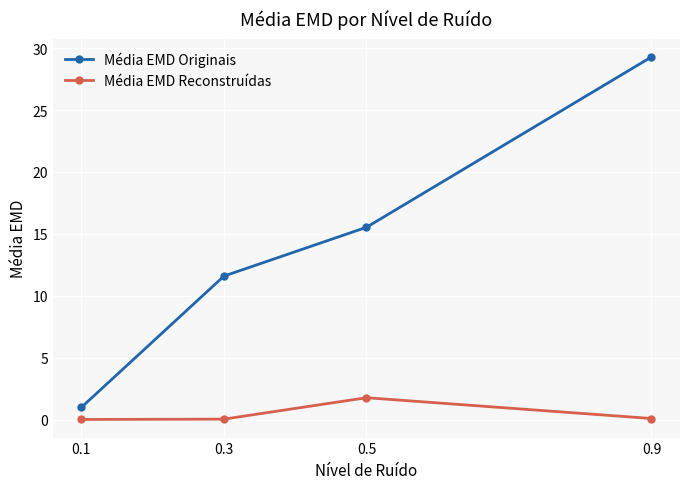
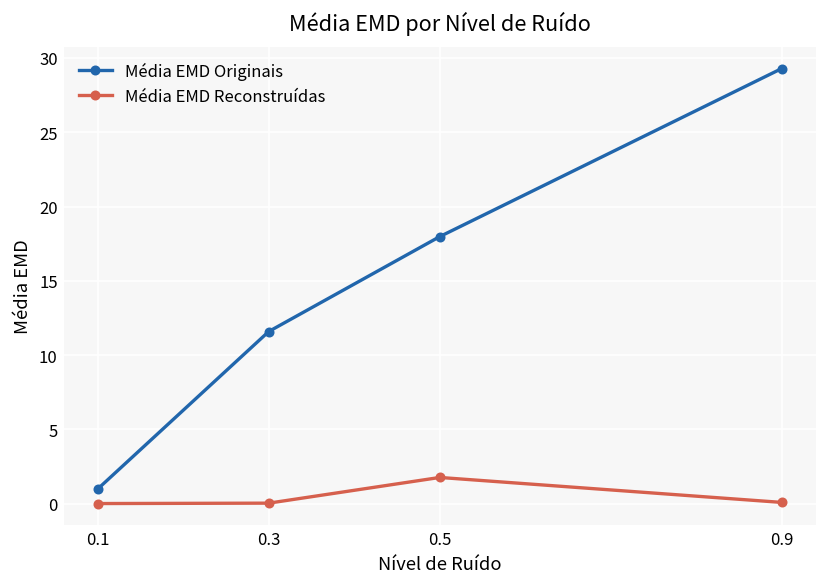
  {
    "Média EMD Originais": {
      "0.1": 1.0,
      "0.3": 11.6,
-     "0.5": 15.5,
+     "0.5": 18.0,
      "0.9": 29.3
    },
    "Média EMD Reconstruídas": {
      "0.1": 0.0,
      "0.3": 0.0,
      "0.5": 1.8,
      "0.9": 0.1
    }
  }
